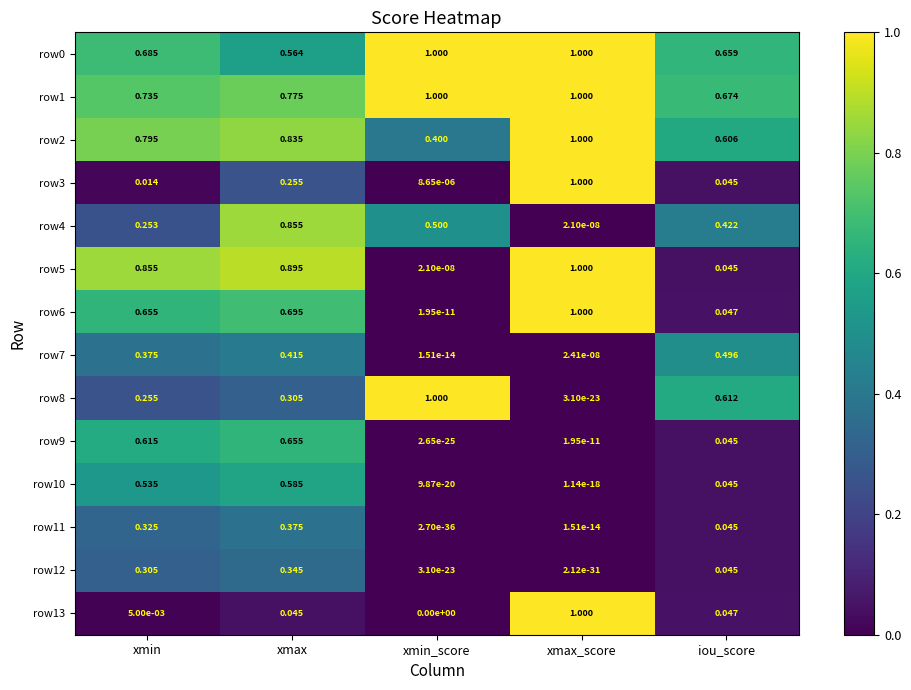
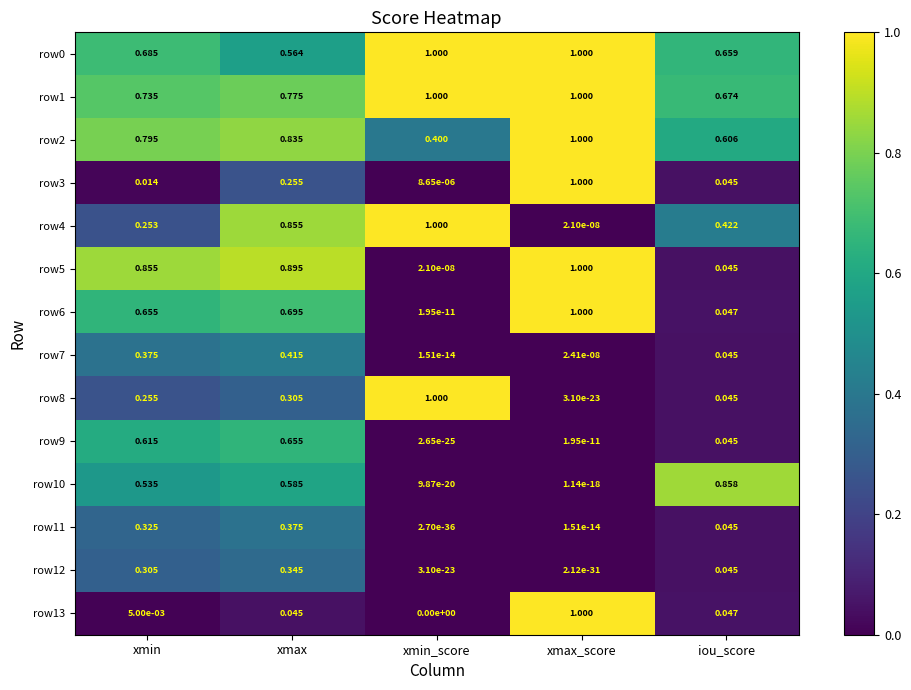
  {
    "row0": {
      "xmin": "0.685",
      "xmax": "0.564",
      "xmin_score": "1.000",
      "xmax_score": "1.000",
      "iou_score": "0.659"
    },
    "row1": {
      "xmin": "0.735",
      "xmax": "0.775",
      "xmin_score": "1.000",
      "xmax_score": "1.000",
      "iou_score": "0.674"
    },
    "row2": {
      "xmin": "0.795",
      "xmax": "0.835",
      "xmin_score": "0.400",
      "xmax_score": "1.000",
      "iou_score": "0.606"
    },
    "row3": {
      "xmin": "0.014",
      "xmax": "0.255",
      "xmin_score": "8.65e-06",
      "xmax_score": "1.000",
      "iou_score": "0.045"
    },
    "row4": {
      "xmin": "0.253",
      "xmax": "0.855",
-     "xmin_score": "0.500",
+     "xmin_score": "1.000",
      "xmax_score": "2.10e-08",
      "iou_score": "0.422"
    },
    "row5": {
      "xmin": "0.855",
      "xmax": "0.895",
      "xmin_score": "2.10e-08",
      "xmax_score": "1.000",
      "iou_score": "0.045"
    },
    "row6": {
      "xmin": "0.655",
      "xmax": "0.695",
      "xmin_score": "1.95e-11",
      "xmax_score": "1.000",
      "iou_score": "0.047"
    },
    "row7": {
      "xmin": "0.375",
      "xmax": "0.415",
      "xmin_score": "1.51e-14",
      "xmax_score": "2.41e-08",
-     "iou_score": "0.496"
+     "iou_score": "0.045"
    },
    "row8": {
      "xmin": "0.255",
      "xmax": "0.305",
      "xmin_score": "1.000",
      "xmax_score": "3.10e-23",
-     "iou_score": "0.612"
+     "iou_score": "0.045"
    },
    "row9": {
      "xmin": "0.615",
      "xmax": "0.655",
      "xmin_score": "2.65e-25",
      "xmax_score": "1.95e-11",
      "iou_score": "0.045"
    },
    "row10": {
      "xmin": "0.535",
      "xmax": "0.585",
      "xmin_score": "9.87e-20",
      "xmax_score": "1.14e-18",
-     "iou_score": "0.045"
+     "iou_score": "0.858"
    },
    "row11": {
      "xmin": "0.325",
      "xmax": "0.375",
      "xmin_score": "2.70e-36",
      "xmax_score": "1.51e-14",
      "iou_score": "0.045"
    },
    "row12": {
      "xmin": "0.305",
      "xmax": "0.345",
      "xmin_score": "3.10e-23",
      "xmax_score": "2.12e-31",
      "iou_score": "0.045"
    },
    "row13": {
      "xmin": "5.00e-03",
      "xmax": "0.045",
      "xmin_score": "0.00e+00",
      "xmax_score": "1.000",
      "iou_score": "0.047"
    }
  }
